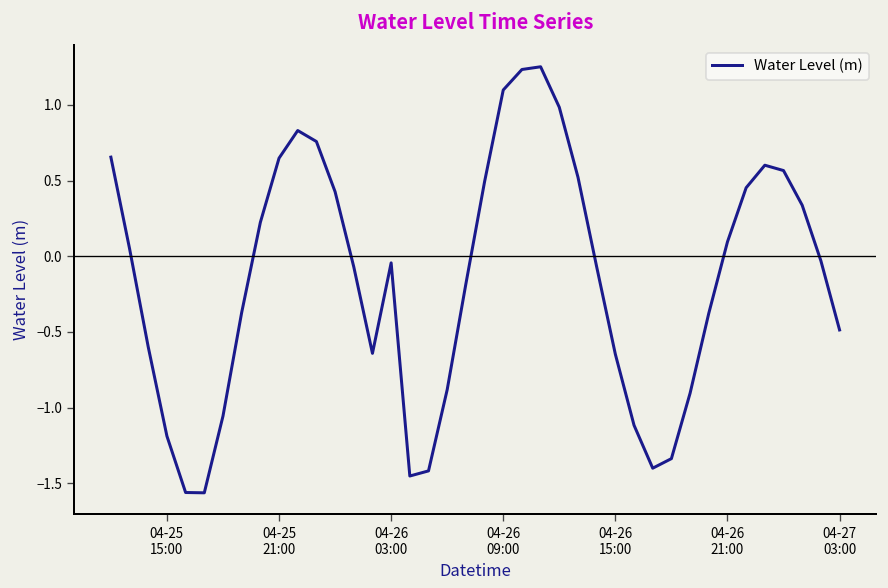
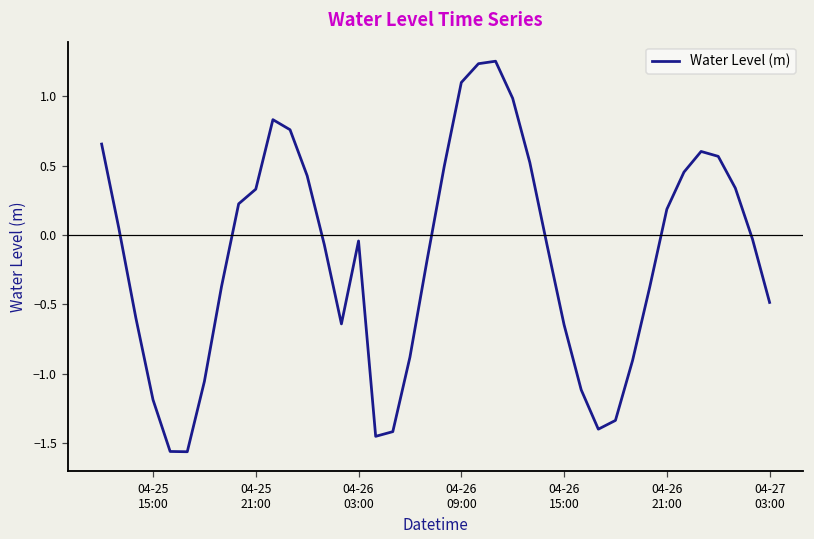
  {
    "04-25 15:00": -1.19,
-   "04-25 21:00": 0.65,
+   "04-25 21:00": 0.33,
    "04-26 03:00": -0.04,
    "04-26 09:00": 1.10,
    "04-26 15:00": -0.65,
-   "04-26 21:00": 0.09,
+   "04-26 21:00": 0.18,
    "04-27 03:00": -0.49
  }
